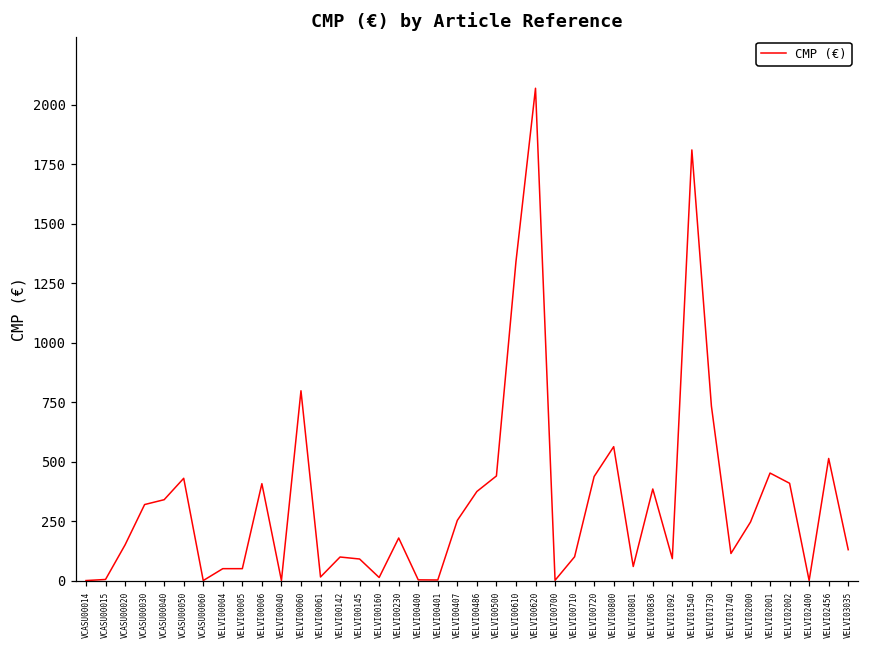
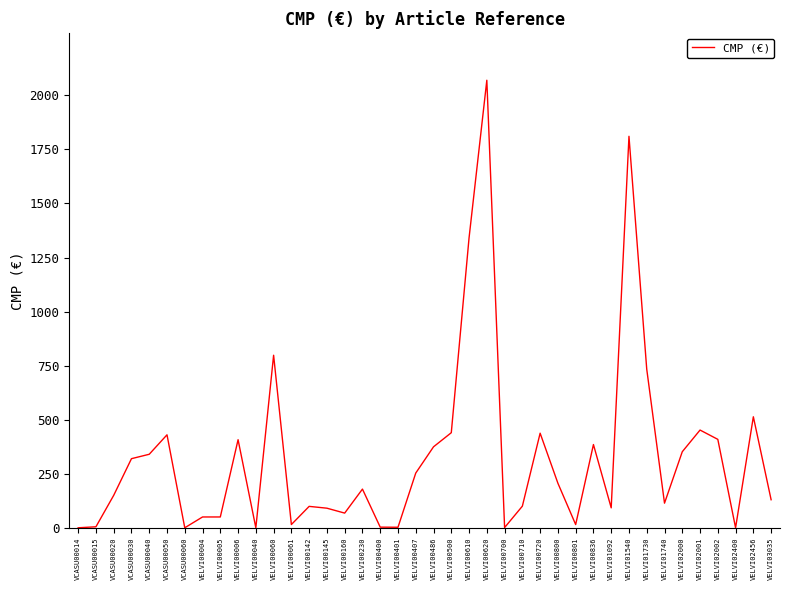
  {
    "VCASU00014": 0,
    "VCASU00015": 0,
    "VCASU00020": 150,
    "VCASU00030": 320,
    "VCASU00040": 340,
    "VCASU00050": 430,
    "VCASU00060": 0,
    "VELVI00004": 50,
    "VELVI00005": 50,
    "VELVI00006": 410,
    "VELVI00040": 0,
    "VELVI00060": 800,
    "VELVI00061": 20,
    "VELVI00142": 100,
    "VELVI00145": 90,
-   "VELVI00160": 10,
+   "VELVI00160": 70,
    "VELVI00230": 180,
    "VELVI00400": 0,
    "VELVI00401": 0,
    "VELVI00407": 250,
    "VELVI00486": 370,
    "VELVI00500": 440,
    "VELVI00610": 1340,
    "VELVI00620": 2070,
    "VELVI00700": 0,
    "VELVI00710": 100,
    "VELVI00720": 440,
-   "VELVI00800": 560,
-   "VELVI00801": 60,
+   "VELVI00800": 210,
+   "VELVI00801": 10,
    "VELVI00836": 390,
    "VELVI01092": 90,
    "VELVI01540": 1810,
    "VELVI01730": 730,
    "VELVI01740": 110,
-   "VELVI02000": 250,
+   "VELVI02000": 350,
    "VELVI02001": 450,
    "VELVI02002": 410,
    "VELVI02400": 0,
    "VELVI02456": 510,
    "VELVI03035": 130
  }
